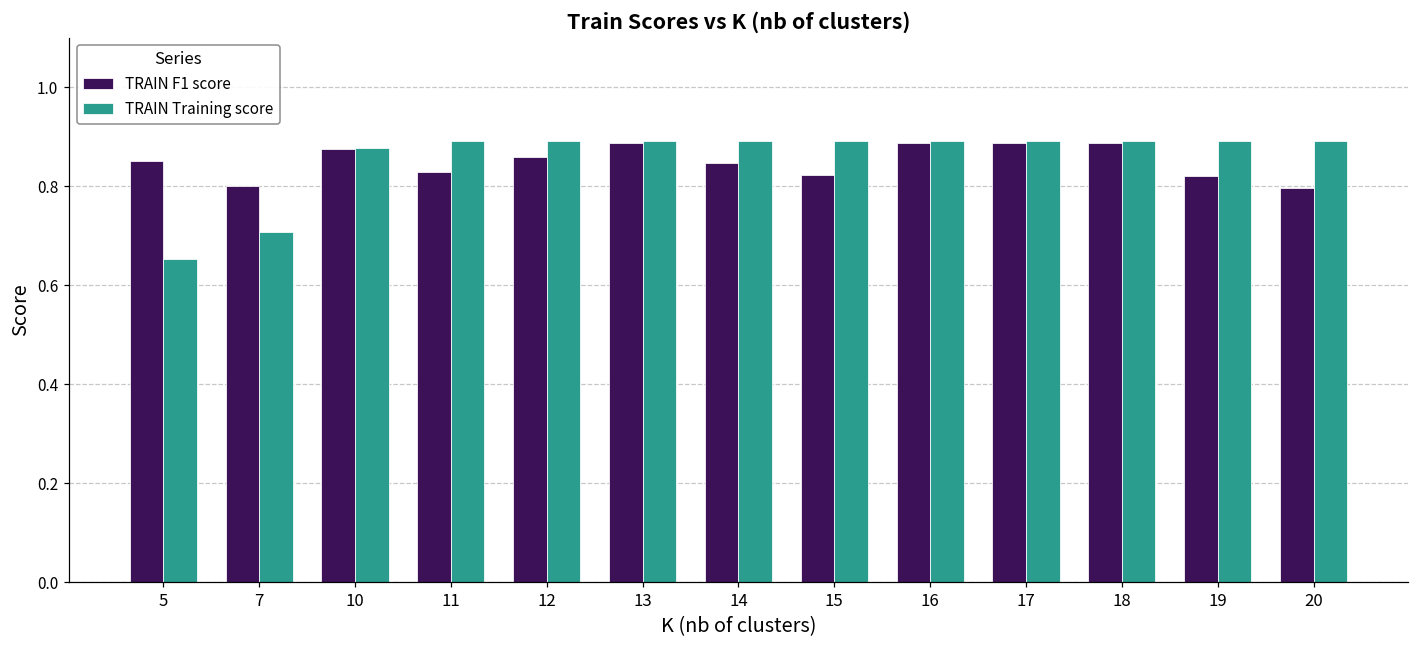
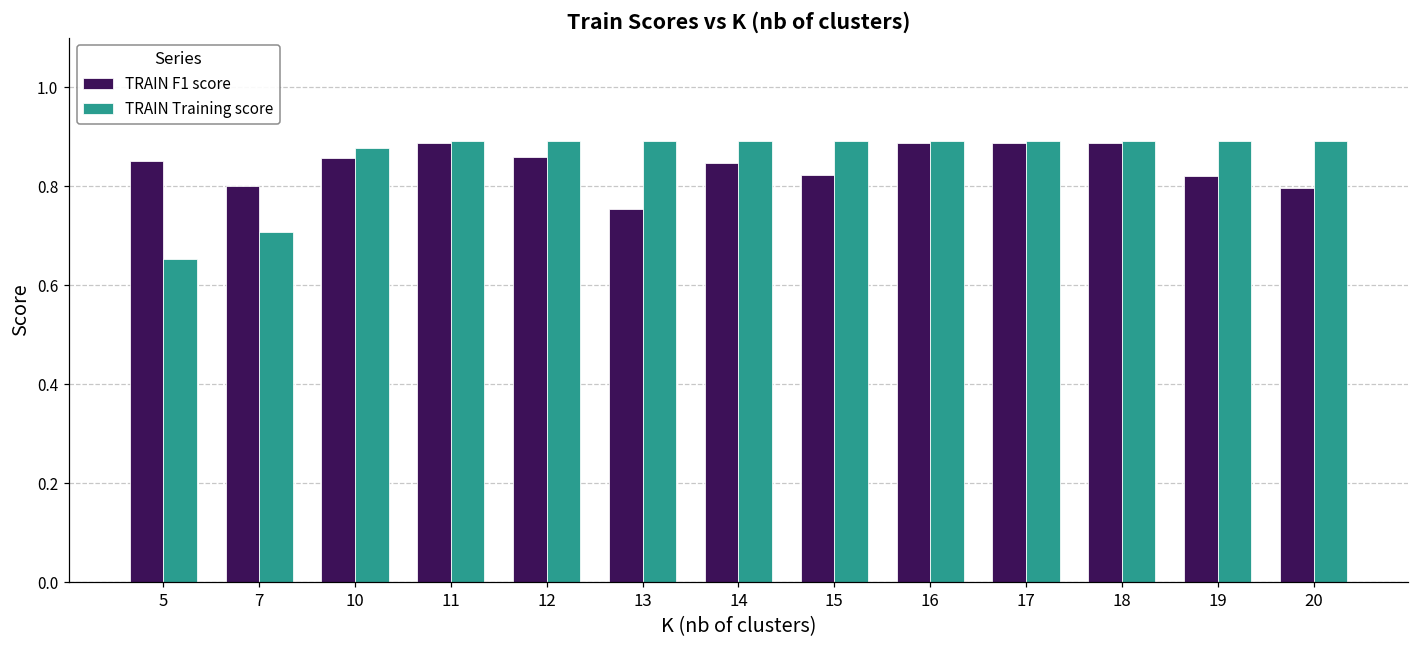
  {
    "TRAIN F1 score": {
      "5": 0.85,
      "7": 0.80,
-     "10": 0.88,
-     "11": 0.83,
+     "10": 0.86,
+     "11": 0.89,
      "12": 0.86,
-     "13": 0.89,
+     "13": 0.75,
      "14": 0.85,
      "15": 0.82,
      "16": 0.89,
      "17": 0.89,
      "18": 0.89,
      "19": 0.82,
      "20": 0.80
    },
    "TRAIN Training score": {
      "5": 0.65,
      "7": 0.71,
      "10": 0.88,
      "11": 0.89,
      "12": 0.89,
      "13": 0.89,
      "14": 0.89,
      "15": 0.89,
      "16": 0.89,
      "17": 0.89,
      "18": 0.89,
      "19": 0.89,
      "20": 0.89
    }
  }
